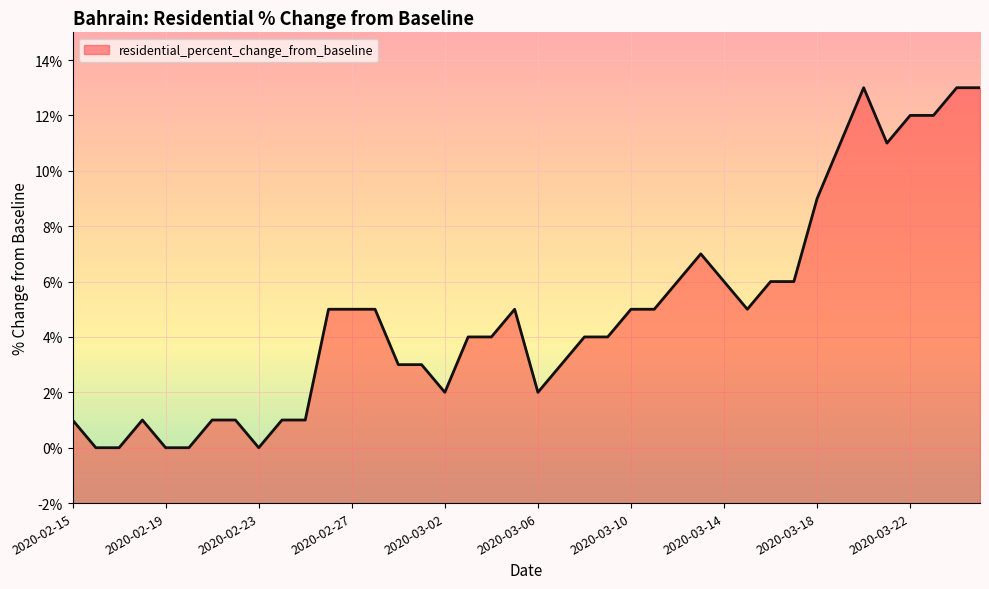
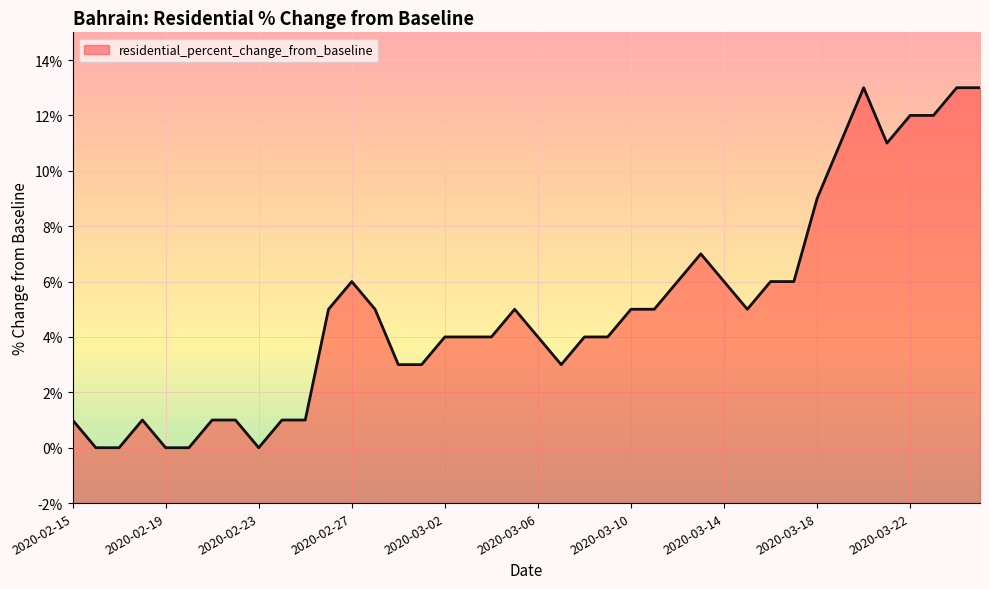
  {
    "2020-02-15": "1%",
    "2020-02-19": "0%",
    "2020-02-23": "0%",
-   "2020-02-27": "5%",
-   "2020-03-02": "2%",
-   "2020-03-06": "2%",
+   "2020-02-27": "6%",
+   "2020-03-02": "4%",
+   "2020-03-06": "4%",
    "2020-03-10": "5%",
    "2020-03-14": "6%",
    "2020-03-18": "9%",
    "2020-03-22": "12%"
  }
